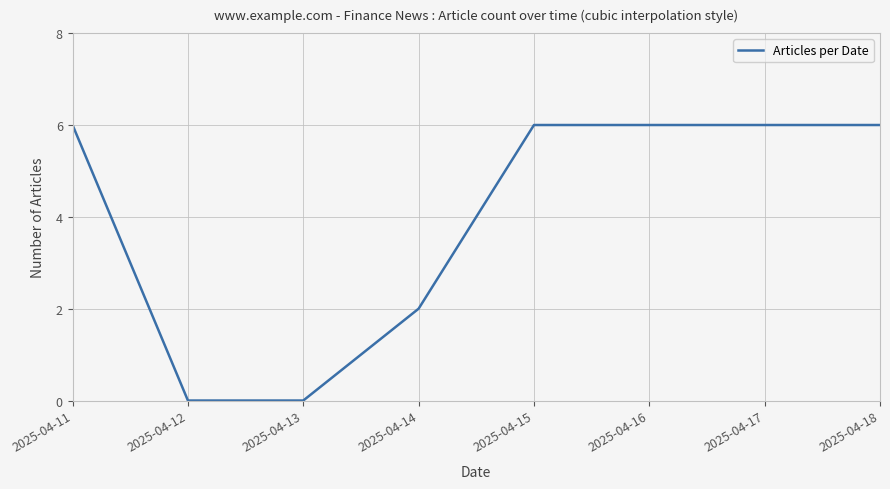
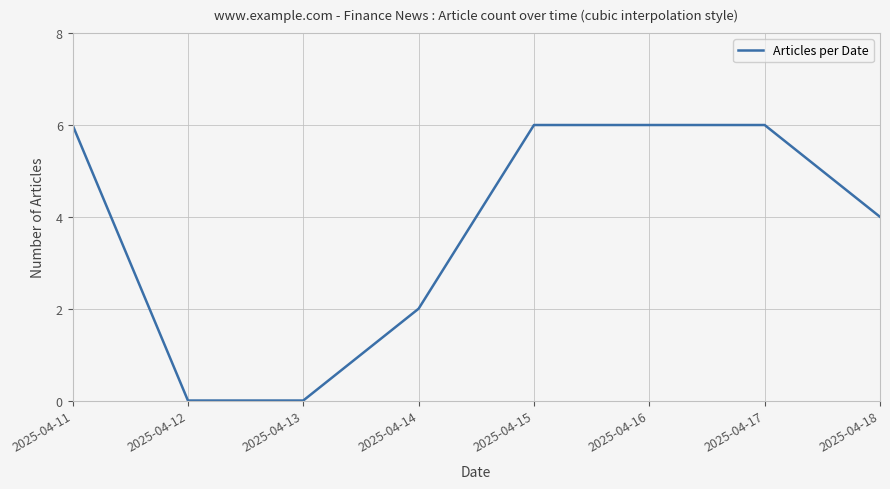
  {
    "2025-04-11": 6,
    "2025-04-12": 0,
    "2025-04-13": 0,
    "2025-04-14": 2,
    "2025-04-15": 6,
    "2025-04-16": 6,
    "2025-04-17": 6,
-   "2025-04-18": 6
+   "2025-04-18": 4
  }
